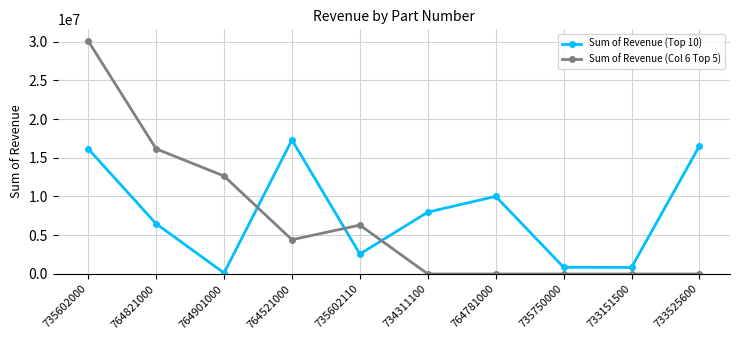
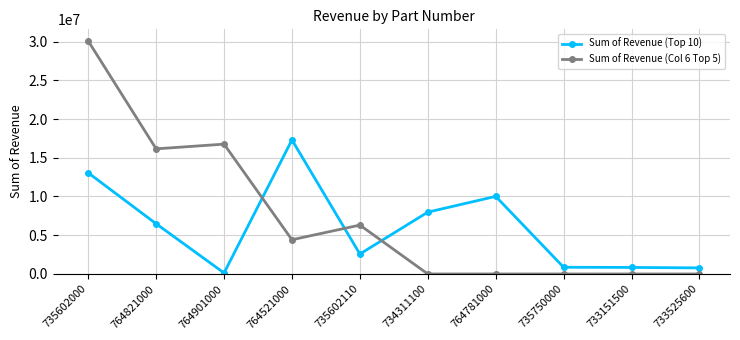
  {
    "Sum of Revenue (Top 10)": {
-     "735602000": 16000000,
+     "735602000": 13000000,
      "764821000": 6000000,
      "764901000": 0,
      "764521000": 17000000,
      "735602110": 3000000,
      "734311100": 8000000,
      "764781000": 10000000,
      "735750000": 1000000,
      "733151500": 1000000,
-     "733525600": 17000000
+     "733525600": 1000000
    },
    "Sum of Revenue (Col 6 Top 5)": {
      "735602000": 30000000,
      "764821000": 16000000,
-     "764901000": 13000000,
+     "764901000": 17000000,
      "764521000": 4000000,
      "735602110": 6000000,
      "734311100": 0,
      "764781000": 0,
      "735750000": 0,
      "733151500": 0,
      "733525600": 0
    }
  }
